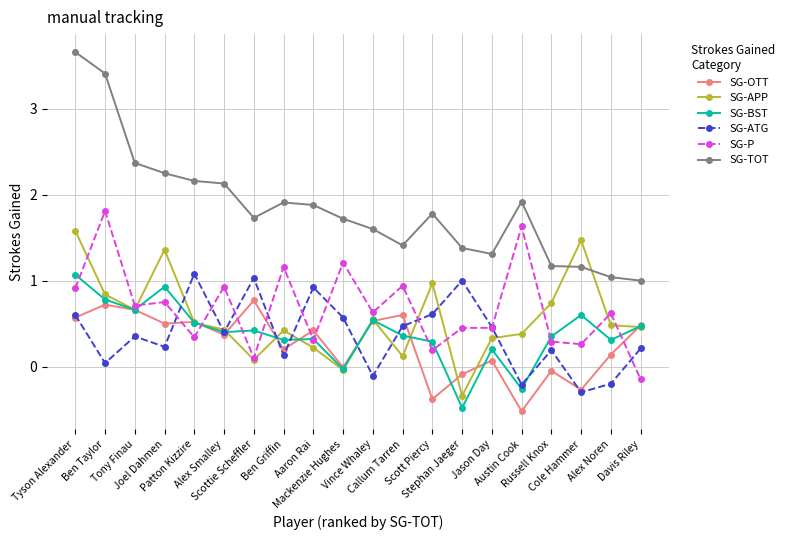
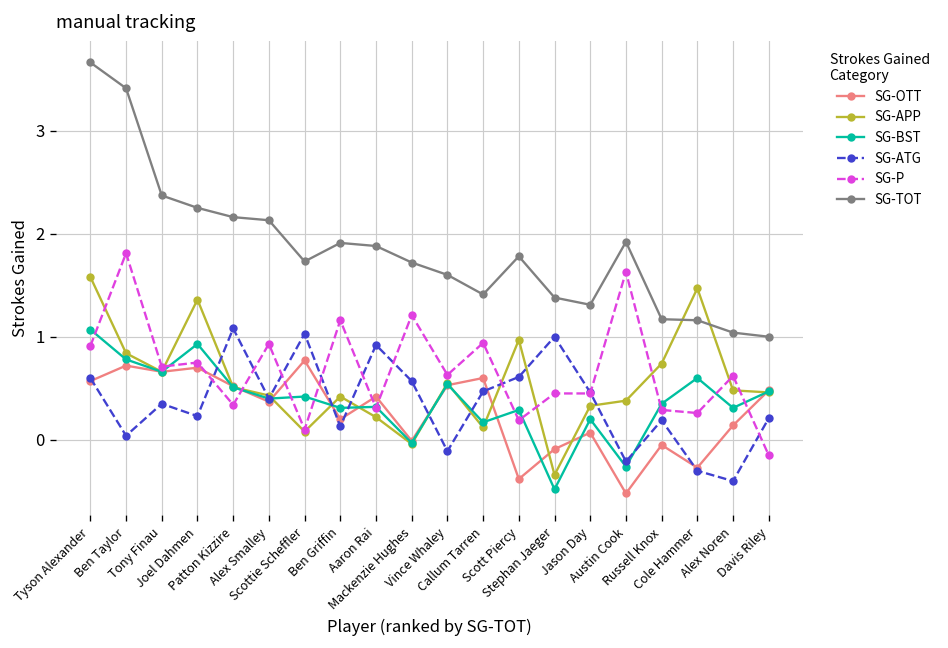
  {
    "SG-OTT": {
      "Tyson Alexander": 0.6,
      "Ben Taylor": 0.7,
-     "Joel Dahmen": 0.5,
+     "Joel Dahmen": 0.7,
      "Scottie Scheffler": 0.8,
      "Ben Griffin": 0.2,
      "Aaron Rai": 0.4,
      "Callum Tarren": 0.6,
      "Scott Piercy": -0.4,
      "Stephan Jaeger": -0.1,
      "Jason Day": 0.1,
      "Austin Cook": -0.5,
      "Russell Knox": -0.1,
      "Cole Hammer": -0.3,
      "Alex Noren": 0.1
    },
    "SG-APP": {
      "Tyson Alexander": 1.6,
      "Ben Taylor": 0.8,
      "Joel Dahmen": 1.4,
      "Alex Smalley": 0.4,
      "Ben Griffin": 0.4,
      "Aaron Rai": 0.2,
      "Callum Tarren": 0.1,
      "Scott Piercy": 1.0,
      "Stephan Jaeger": -0.3,
      "Jason Day": 0.3,
      "Austin Cook": 0.4,
      "Russell Knox": 0.7,
      "Cole Hammer": 1.5,
      "Alex Noren": 0.5
    },
    "SG-BST": {
      "Tyson Alexander": 1.1,
      "Ben Taylor": 0.8,
      "Joel Dahmen": 0.9,
      "Scottie Scheffler": 0.4,
      "Ben Griffin": 0.3,
-     "Callum Tarren": 0.4,
+     "Callum Tarren": 0.2,
      "Scott Piercy": 0.3,
      "Stephan Jaeger": -0.5,
      "Jason Day": 0.2,
      "Austin Cook": -0.3,
      "Russell Knox": 0.4,
      "Cole Hammer": 0.6,
      "Alex Noren": 0.3
    },
    "SG-ATG": {
      "Tyson Alexander": 0.6,
      "Ben Taylor": 0.0,
      "Tony Finau": 0.4,
      "Joel Dahmen": 0.2,
      "Patton Kizzire": 1.1,
      "Scottie Scheffler": 1.0,
      "Ben Griffin": 0.1,
      "Aaron Rai": 0.9,
      "Mackenzie Hughes": 0.6,
      "Vince Whaley": -0.1,
      "Callum Tarren": 0.5,
      "Scott Piercy": 0.6,
      "Stephan Jaeger": 1.0,
      "Austin Cook": -0.2,
      "Russell Knox": 0.2,
      "Cole Hammer": -0.3,
-     "Alex Noren": -0.2,
+     "Alex Noren": -0.4,
      "Davis Riley": 0.2
    },
    "SG-P": {
      "Tyson Alexander": 0.9,
      "Ben Taylor": 1.8,
      "Tony Finau": 0.7,
      "Joel Dahmen": 0.8,
      "Patton Kizzire": 0.3,
      "Alex Smalley": 0.9,
      "Ben Griffin": 1.2,
      "Mackenzie Hughes": 1.2,
      "Vince Whaley": 0.6,
      "Callum Tarren": 0.9,
      "Scott Piercy": 0.2,
      "Stephan Jaeger": 0.5,
      "Austin Cook": 1.6,
      "Russell Knox": 0.3,
      "Cole Hammer": 0.3,
      "Alex Noren": 0.6,
      "Davis Riley": -0.2
    },
    "SG-TOT": {
      "Tyson Alexander": 3.7,
      "Ben Taylor": 3.4,
      "Tony Finau": 2.4,
      "Joel Dahmen": 2.3,
      "Patton Kizzire": 2.2,
      "Alex Smalley": 2.1,
      "Scottie Scheffler": 1.7,
      "Ben Griffin": 1.9,
      "Aaron Rai": 1.9,
      "Mackenzie Hughes": 1.7,
      "Vince Whaley": 1.6,
      "Callum Tarren": 1.4,
      "Scott Piercy": 1.8,
      "Stephan Jaeger": 1.4,
      "Jason Day": 1.3,
      "Austin Cook": 1.9,
      "Russell Knox": 1.2,
      "Cole Hammer": 1.2,
      "Alex Noren": 1.0,
      "Davis Riley": 1.0
    }
  }
